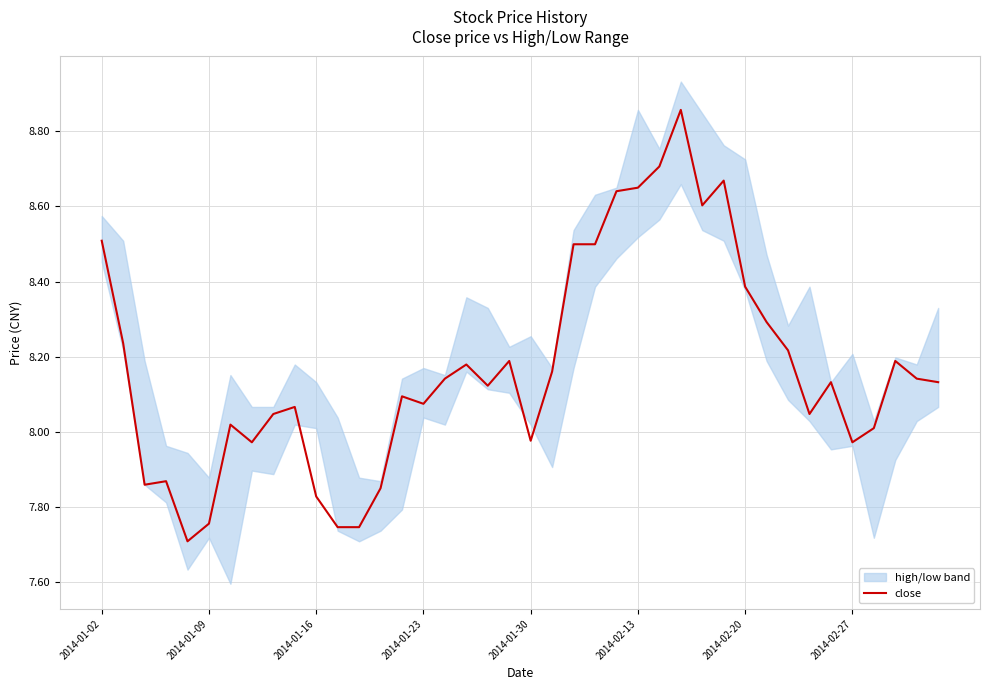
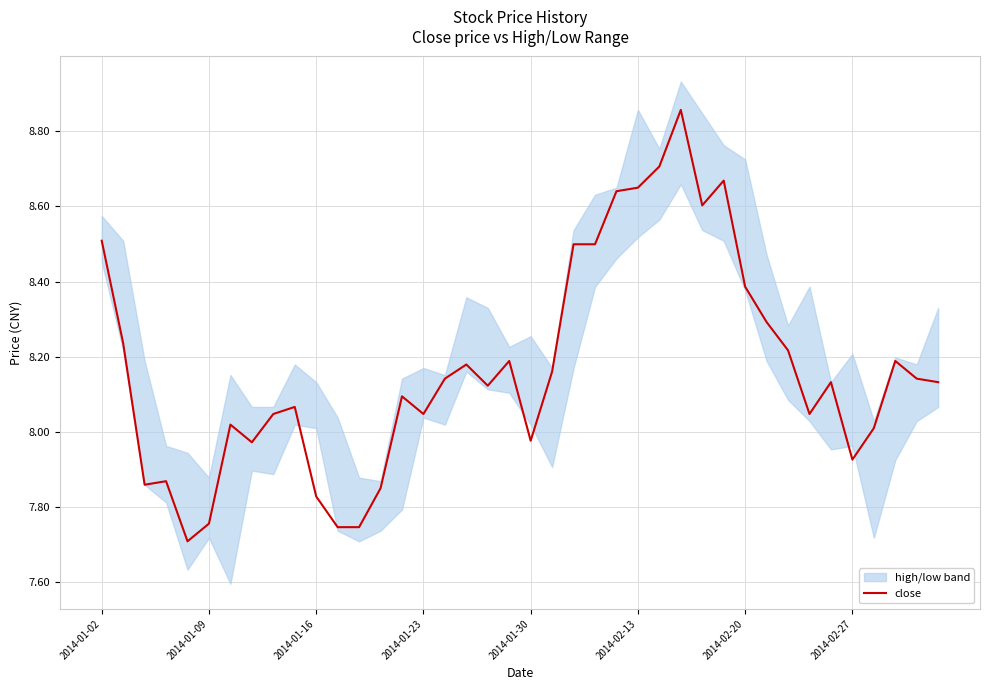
  {
    "close": {
      "2014-01-02": 8.51,
      "2014-01-09": 7.76,
      "2014-01-16": 7.83,
-     "2014-01-23": 8.07,
+     "2014-01-23": 8.05,
      "2014-01-30": 7.98,
      "2014-02-13": 8.65,
      "2014-02-20": 8.39,
-     "2014-02-27": 7.97
+     "2014-02-27": 7.93
    }
  }
